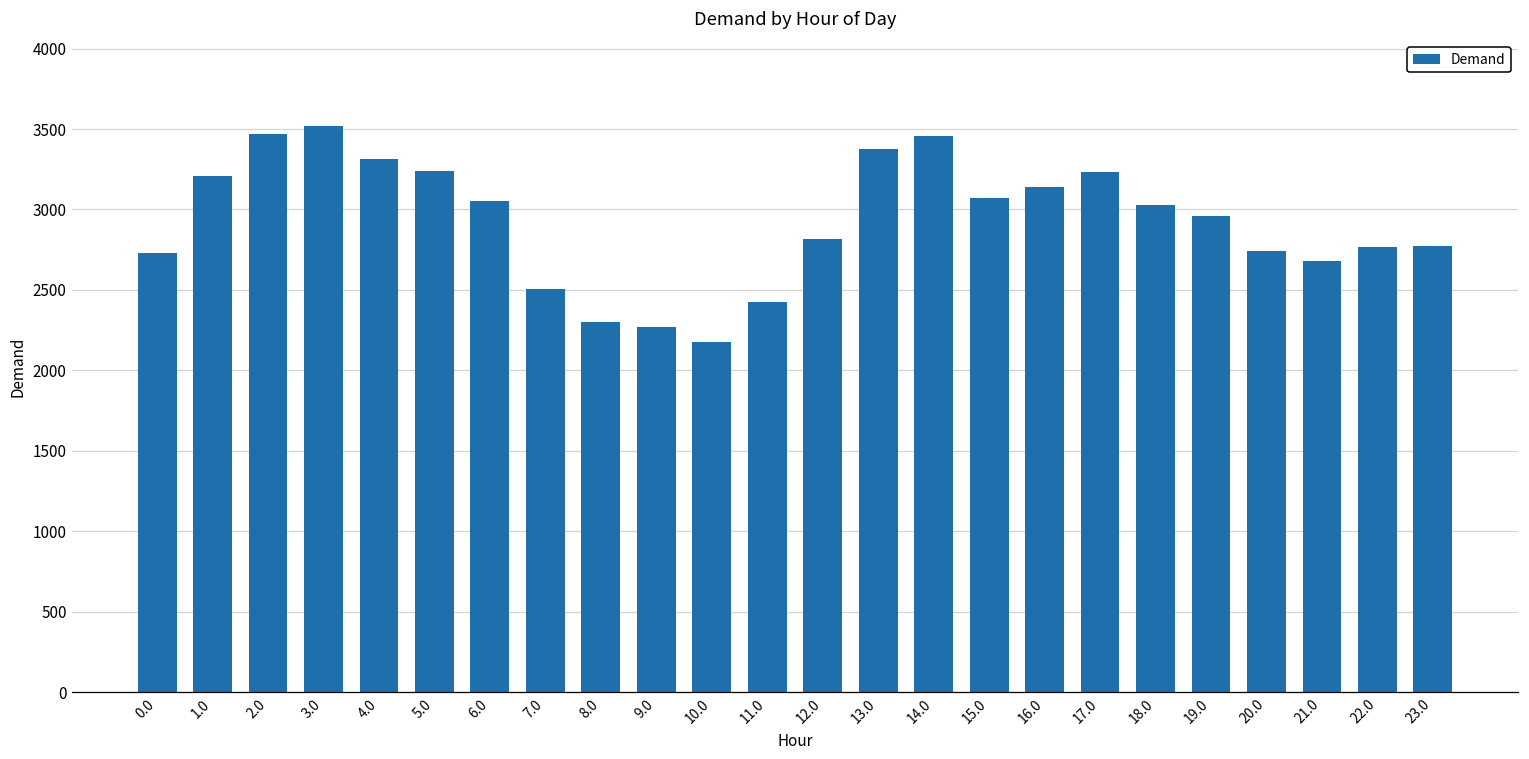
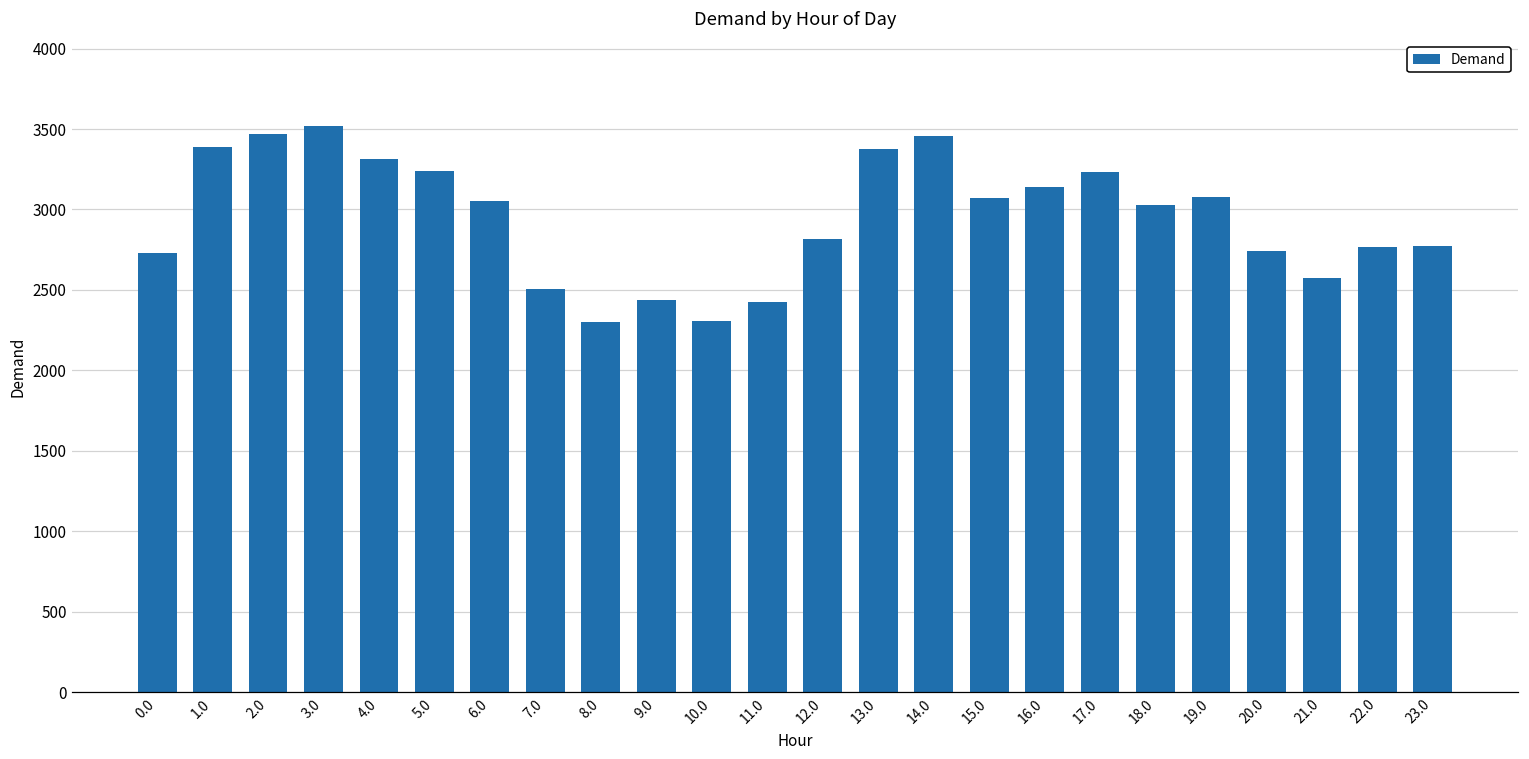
  {
    "0.0": 2730,
-   "1.0": 3210,
+   "1.0": 3390,
    "2.0": 3470,
    "3.0": 3520,
    "4.0": 3310,
    "5.0": 3240,
    "6.0": 3050,
    "7.0": 2510,
    "8.0": 2300,
-   "9.0": 2270,
-   "10.0": 2180,
+   "9.0": 2440,
+   "10.0": 2310,
    "11.0": 2430,
    "12.0": 2820,
    "13.0": 3380,
    "14.0": 3460,
    "15.0": 3070,
    "16.0": 3140,
    "17.0": 3230,
    "18.0": 3030,
-   "19.0": 2960,
+   "19.0": 3080,
    "20.0": 2740,
-   "21.0": 2680,
+   "21.0": 2570,
    "22.0": 2770,
    "23.0": 2770
  }
